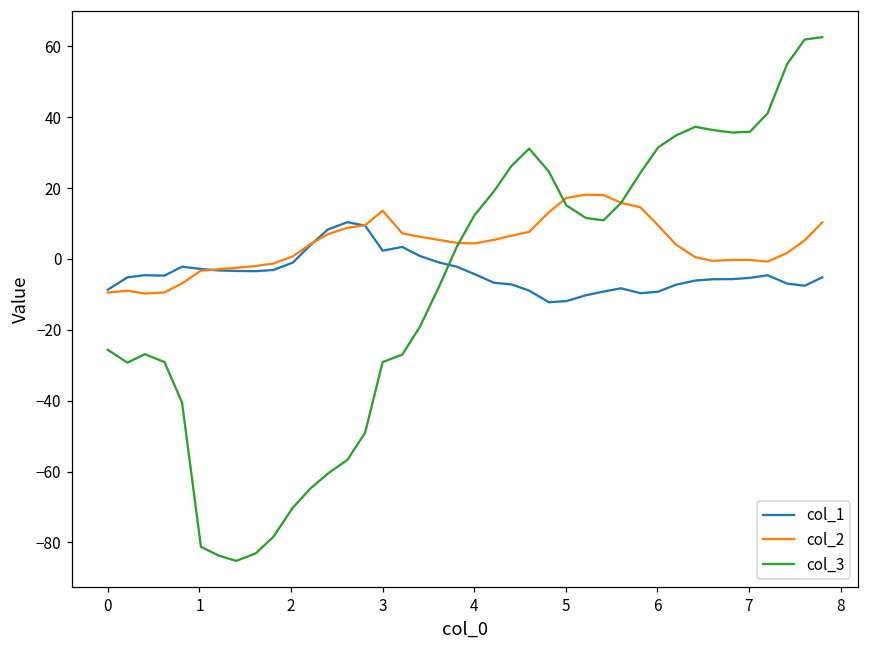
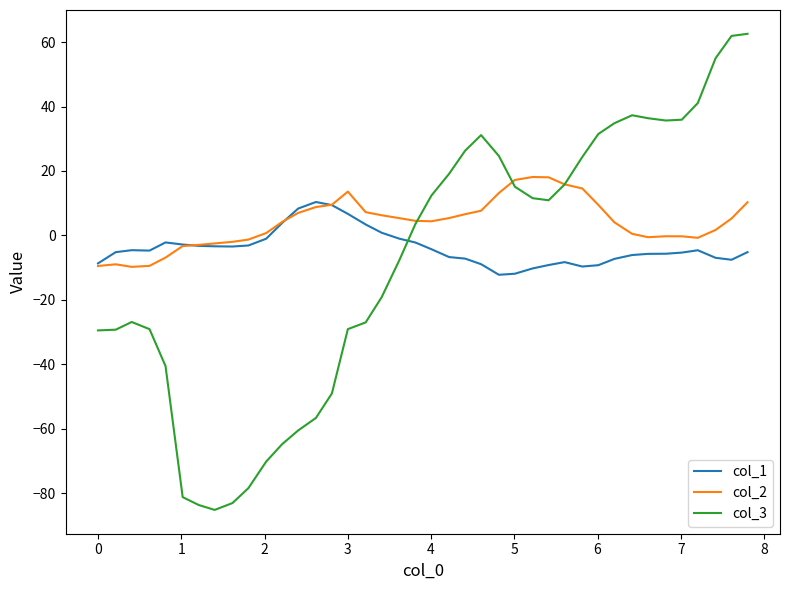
  {
    "col_1": {
      "0": -9,
-     "3": 2
+     "3": 7
    },
    "col_2": {
      "0": -9,
      "3": 14
    },
    "col_3": {
-     "0": -26,
+     "0": -29,
      "3": -29
    }
  }
